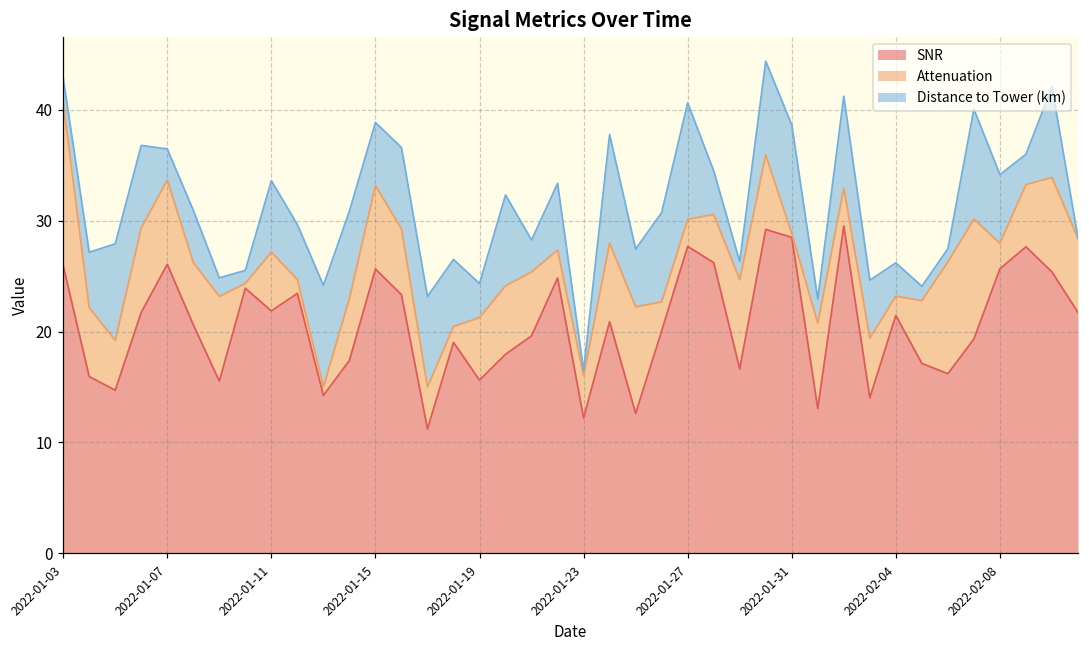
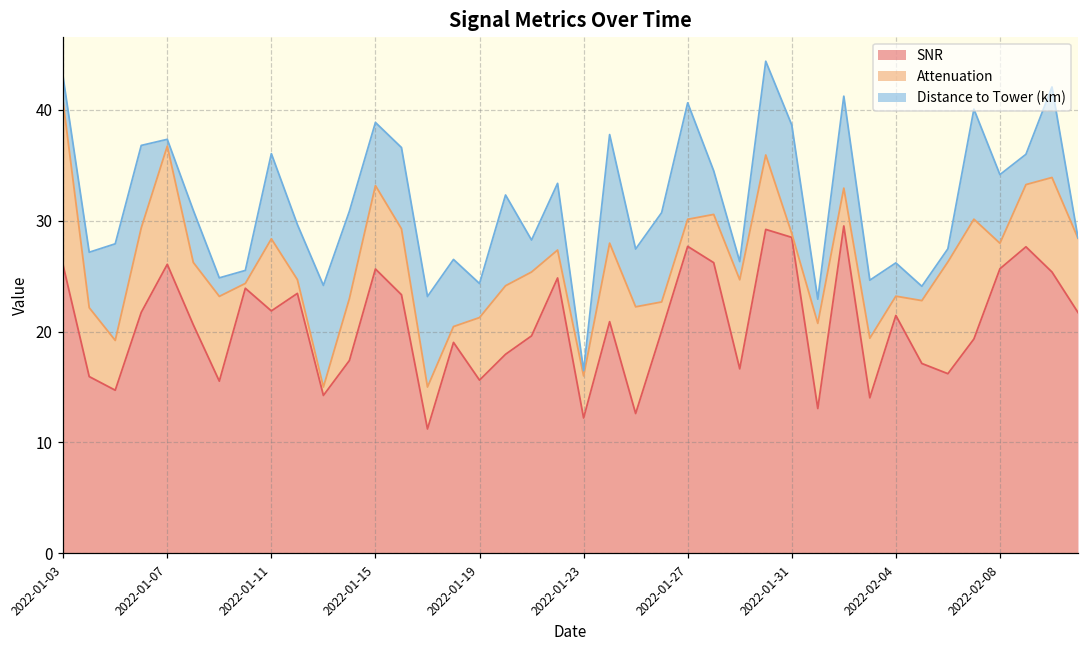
  {
    "SNR": {
      "2022-01-03": 25.9,
      "2022-01-07": 26.1,
      "2022-01-11": 21.9,
      "2022-01-15": 25.6,
      "2022-01-19": 15.6,
      "2022-01-23": 12.2,
      "2022-01-27": 27.7,
      "2022-01-31": 28.5,
      "2022-02-04": 21.5,
      "2022-02-08": 25.7
    },
    "Attenuation": {
      "2022-01-03": 14.7,
-     "2022-01-07": 7.6,
-     "2022-01-11": 5.3,
+     "2022-01-07": 10.7,
+     "2022-01-11": 6.5,
      "2022-01-15": 7.5,
      "2022-01-19": 5.6,
      "2022-01-23": 3.8,
      "2022-01-27": 2.4,
      "2022-01-31": 0.4,
      "2022-02-04": 1.7,
      "2022-02-08": 2.3
    },
    "Distance to Tower (km)": {
      "2022-01-03": 2.2,
-     "2022-01-07": 2.8,
-     "2022-01-11": 6.4,
+     "2022-01-07": 0.6,
+     "2022-01-11": 7.7,
      "2022-01-15": 5.7,
      "2022-01-19": 3.1,
      "2022-01-23": 0.5,
      "2022-01-27": 10.5,
      "2022-01-31": 9.8,
      "2022-02-04": 3.0,
      "2022-02-08": 6.2
    }
  }
